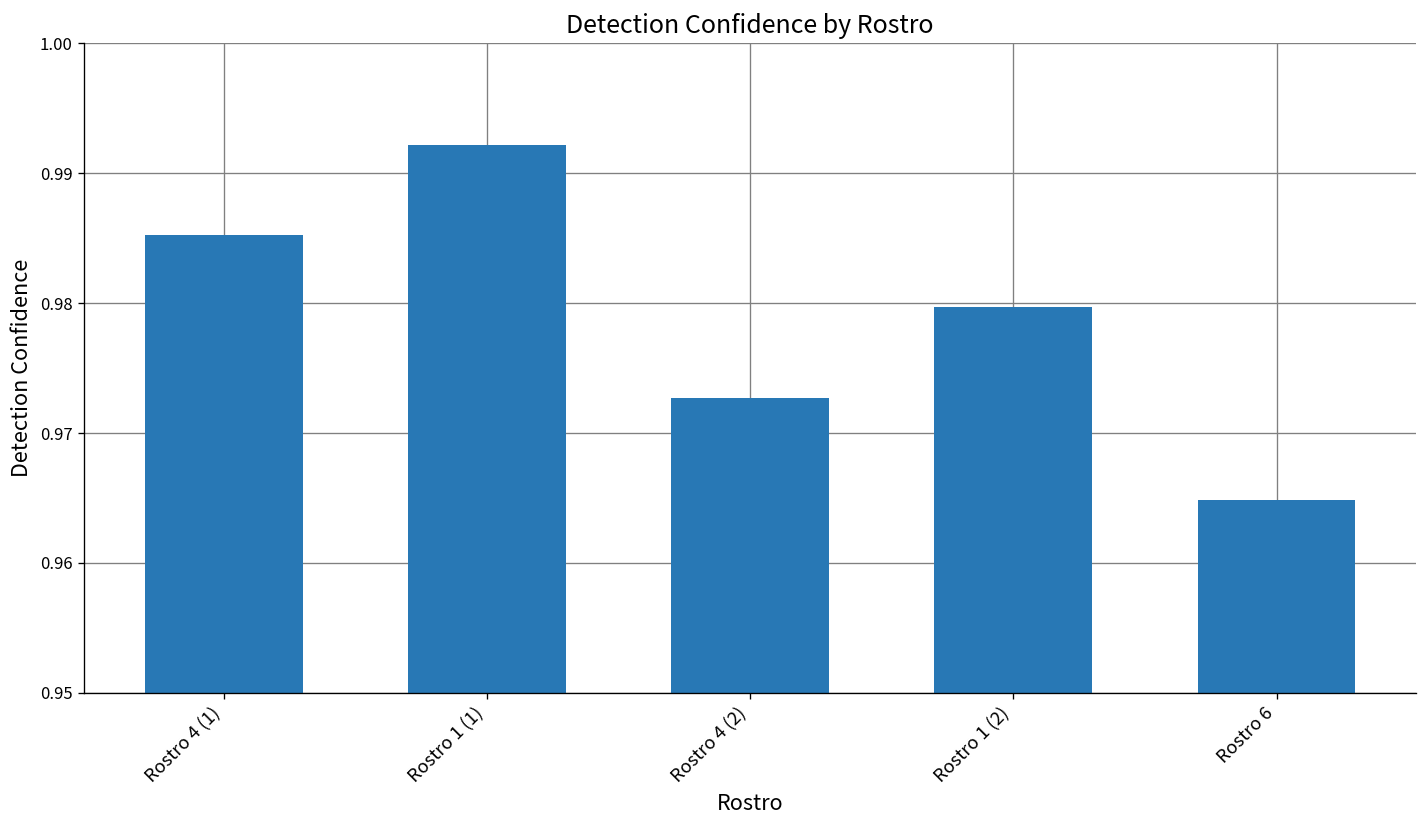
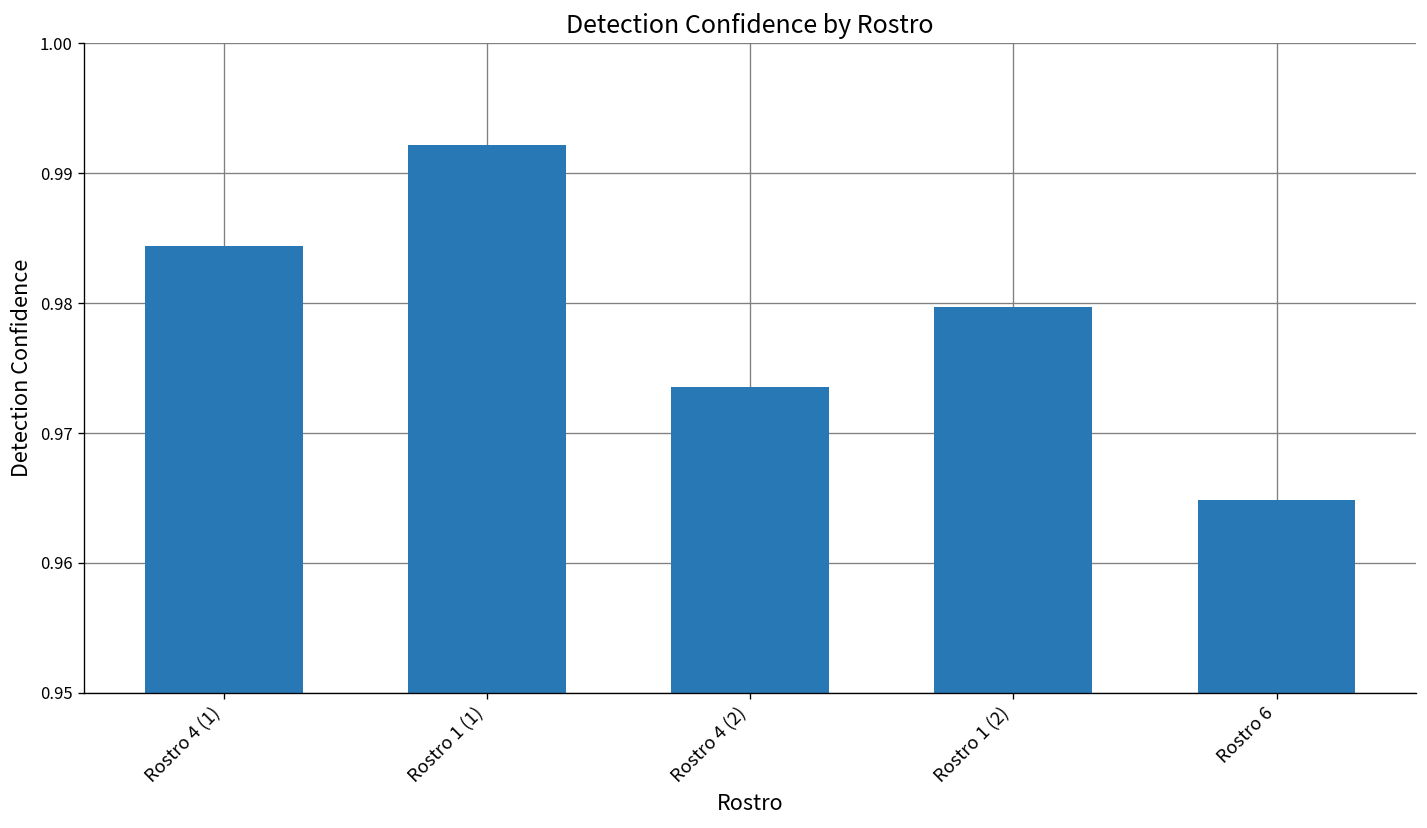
  {
-   "Rostro 4 (1)": 0.9852,
+   "Rostro 4 (1)": 0.9844,
    "Rostro 1 (1)": 0.9922,
-   "Rostro 4 (2)": 0.9727,
+   "Rostro 4 (2)": 0.9735,
    "Rostro 1 (2)": 0.9797,
    "Rostro 6": 0.9648
  }
